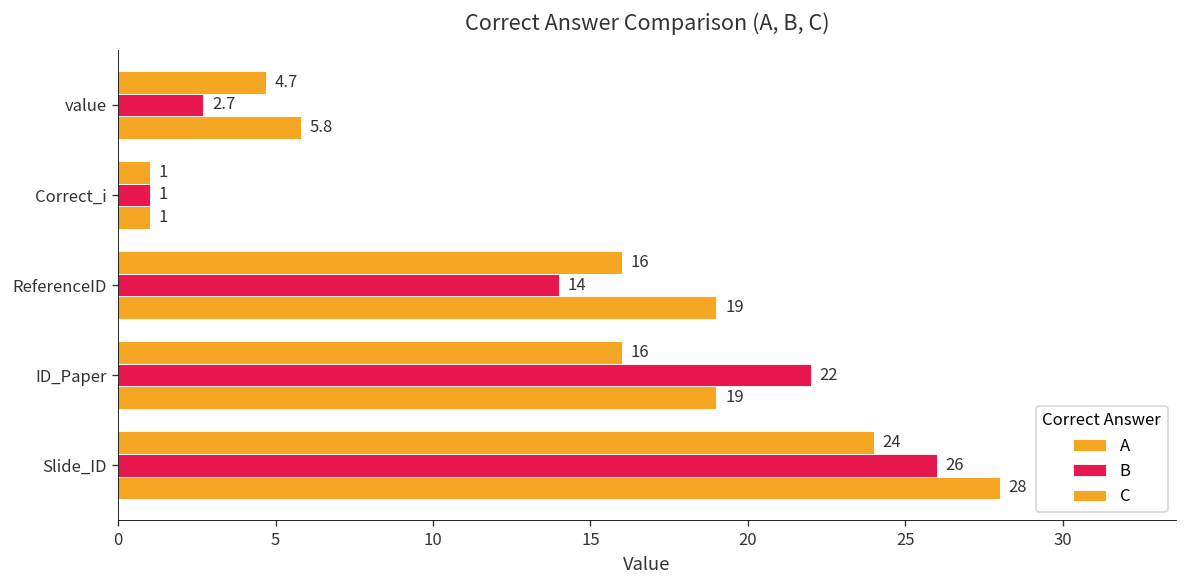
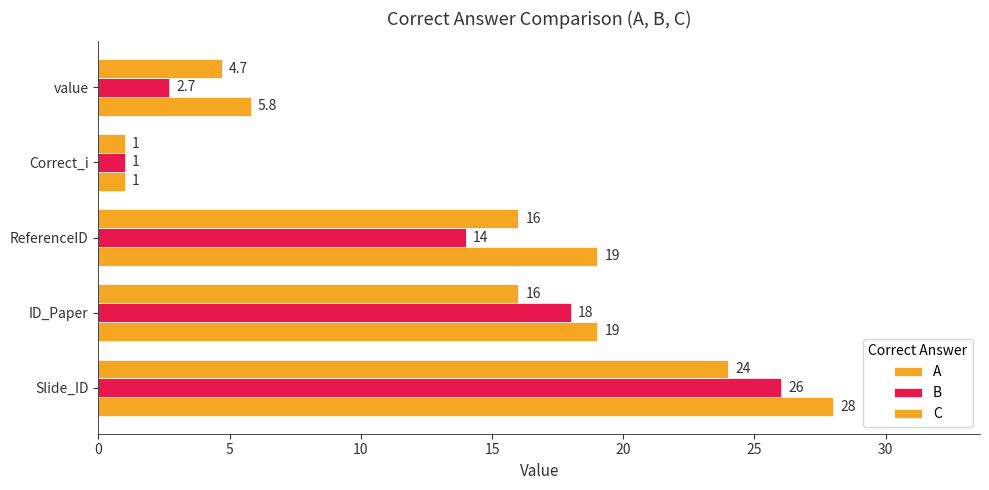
  {
    "B": {
      "value": 2.7,
      "Correct_i": 1,
      "ReferenceID": 14,
-     "ID_Paper": 22,
+     "ID_Paper": 18,
      "Slide_ID": 26
    }
  }
